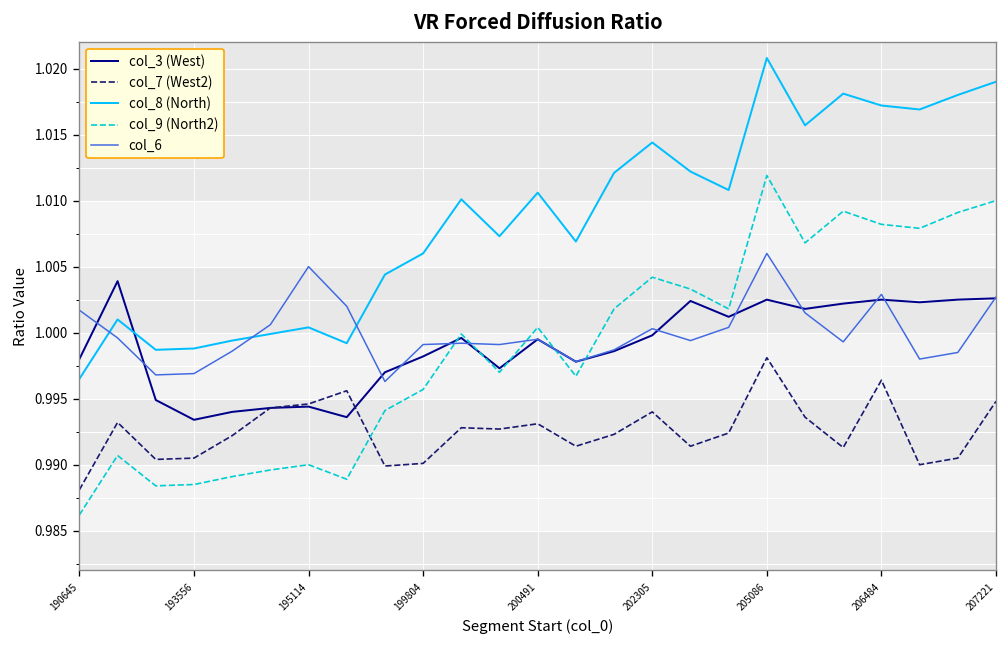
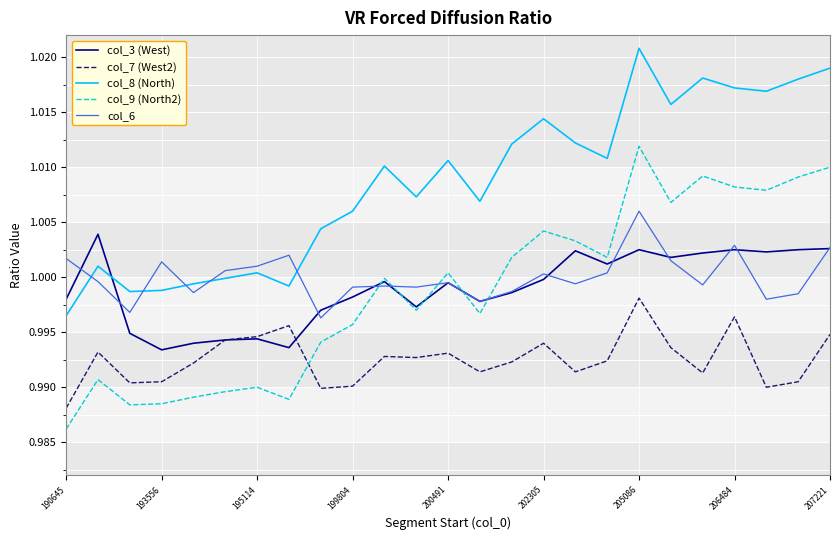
  {
    "col_6": {
      "190645": 1.0017,
-     "193556": 0.9969,
-     "195114": 1.005,
+     "193556": 1.0014,
+     "195114": 1.001,
      "199804": 0.9991,
      "202305": 1.0003,
      "205086": 1.0060,
      "206484": 1.0029
    }
  }
